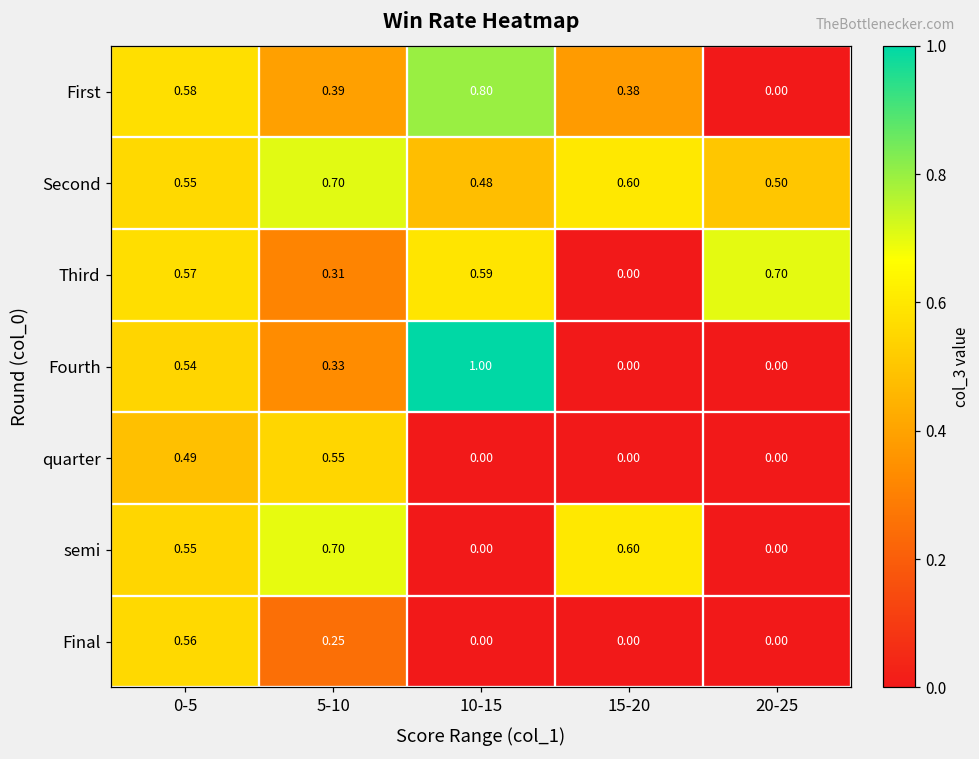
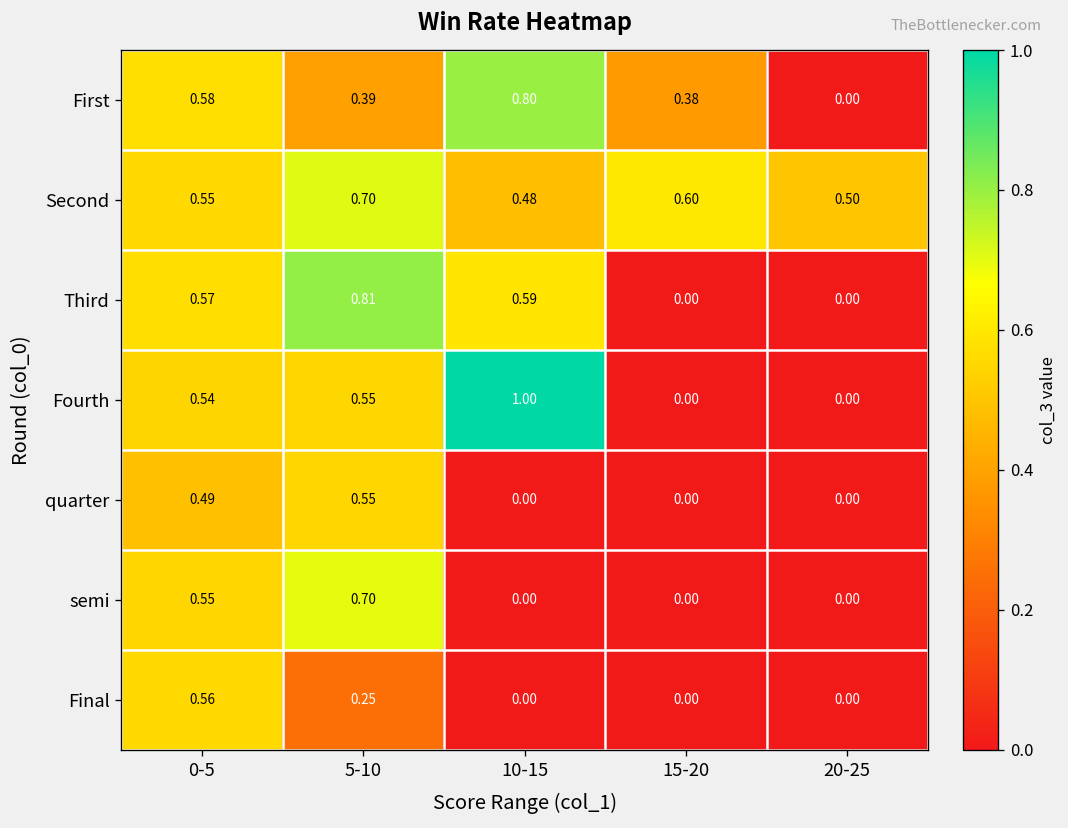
  {
    "First": {
      "0-5": 0.58,
      "5-10": 0.39,
      "10-15": 0.80,
      "15-20": 0.38,
      "20-25": 0.00
    },
    "Second": {
      "0-5": 0.55,
      "5-10": 0.70,
      "10-15": 0.48,
      "15-20": 0.60,
      "20-25": 0.50
    },
    "Third": {
      "0-5": 0.57,
-     "5-10": 0.31,
+     "5-10": 0.81,
      "10-15": 0.59,
      "15-20": 0.00,
-     "20-25": 0.70
+     "20-25": 0.00
    },
    "Fourth": {
      "0-5": 0.54,
-     "5-10": 0.33,
+     "5-10": 0.55,
      "10-15": 1.00,
      "15-20": 0.00,
      "20-25": 0.00
    },
    "quarter": {
      "0-5": 0.49,
      "5-10": 0.55,
      "10-15": 0.00,
      "15-20": 0.00,
      "20-25": 0.00
    },
    "semi": {
      "0-5": 0.55,
      "5-10": 0.70,
      "10-15": 0.00,
-     "15-20": 0.60,
+     "15-20": 0.00,
      "20-25": 0.00
    },
    "Final": {
      "0-5": 0.56,
      "5-10": 0.25,
      "10-15": 0.00,
      "15-20": 0.00,
      "20-25": 0.00
    }
  }
